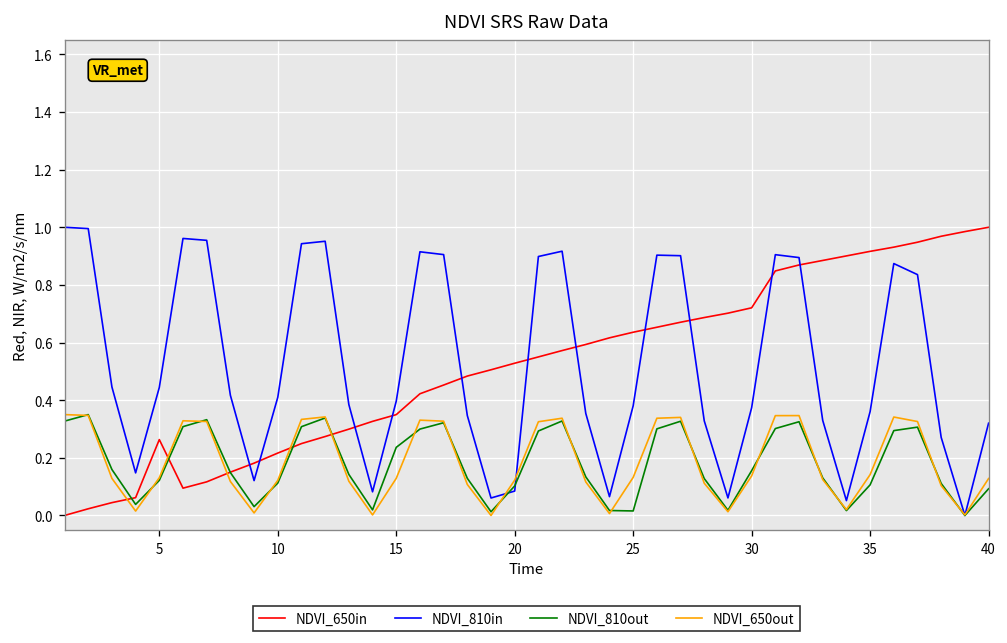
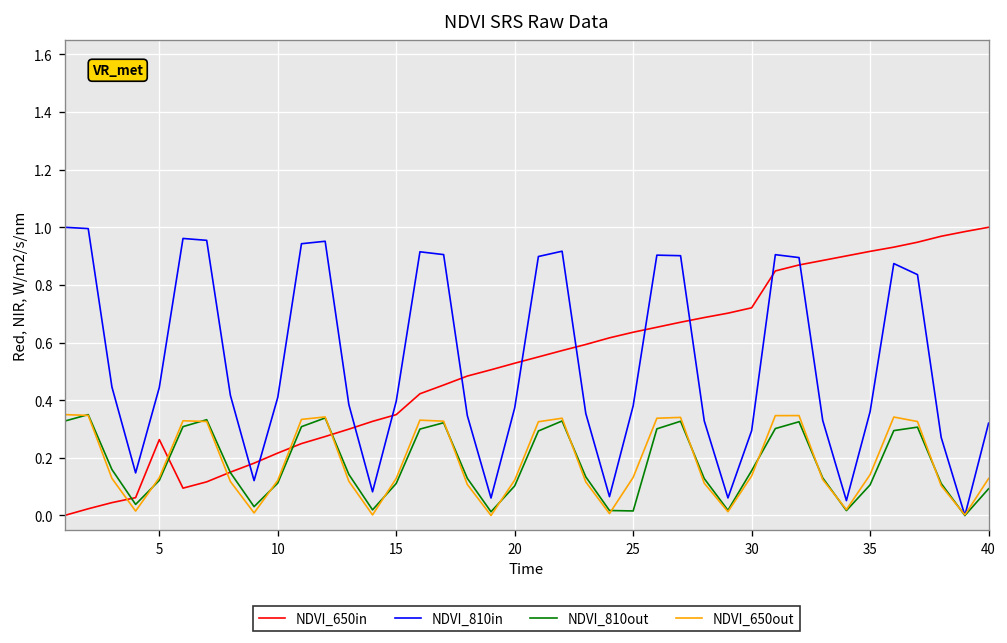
  {
    "NDVI_650in": {
      "5": 0.26,
      "10": 0.22,
      "15": 0.35,
      "20": 0.53,
      "25": 0.64,
      "30": 0.72,
      "35": 0.92,
      "40": 1.00
    },
    "NDVI_810in": {
      "5": 0.44,
      "10": 0.41,
      "15": 0.40,
-     "20": 0.08,
+     "20": 0.37,
      "25": 0.38,
-     "30": 0.37,
+     "30": 0.29,
      "35": 0.36,
      "40": 0.32
    },
    "NDVI_810out": {
-     "15": 0.24,
+     "15": 0.11,
      "20": 0.10,
      "25": 0.02,
      "30": 0.16,
      "35": 0.11,
      "40": 0.09
    },
    "NDVI_650out": {
      "15": 0.13,
      "20": 0.12,
      "25": 0.13,
      "30": 0.14,
      "35": 0.14,
      "40": 0.13
    }
  }
